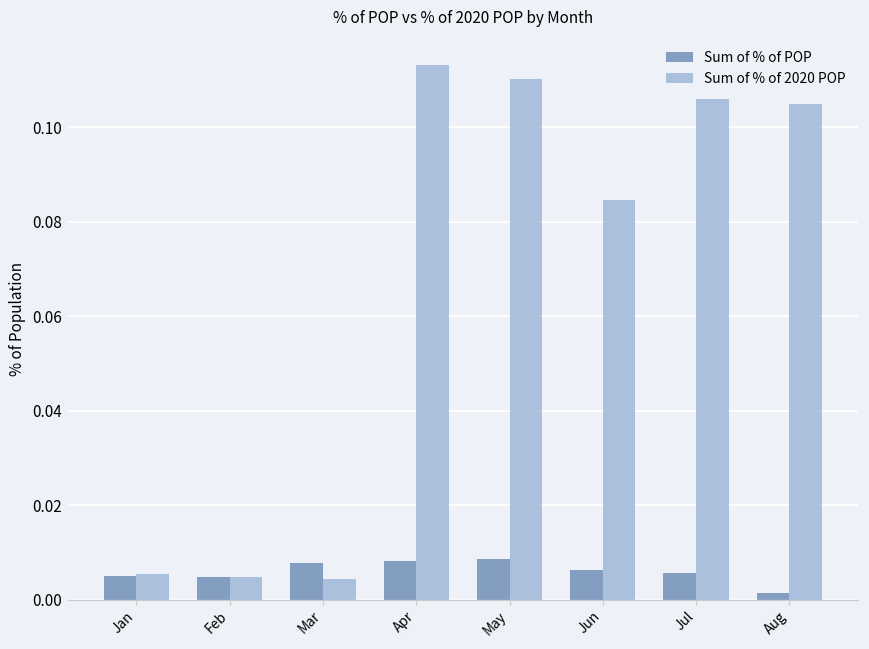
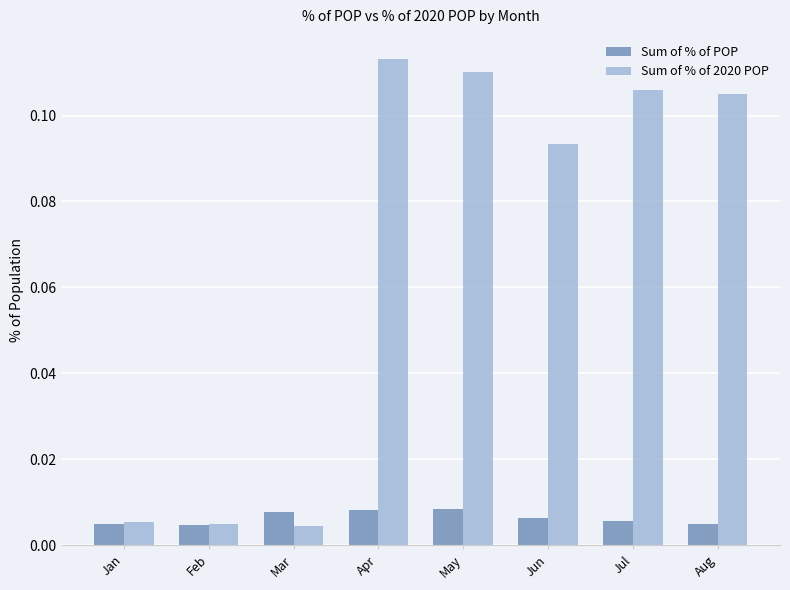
  {
    "Sum of % of POP": {
      "Jan": 0.005,
      "Feb": 0.005,
      "Mar": 0.008,
      "Apr": 0.008,
      "May": 0.008,
      "Jun": 0.006,
      "Jul": 0.006,
-     "Aug": 0.001
+     "Aug": 0.005
    },
    "Sum of % of 2020 POP": {
      "Jan": 0.005,
      "Feb": 0.005,
      "Mar": 0.004,
      "Apr": 0.113,
      "May": 0.110,
-     "Jun": 0.085,
+     "Jun": 0.093,
      "Jul": 0.106,
      "Aug": 0.105
    }
  }
